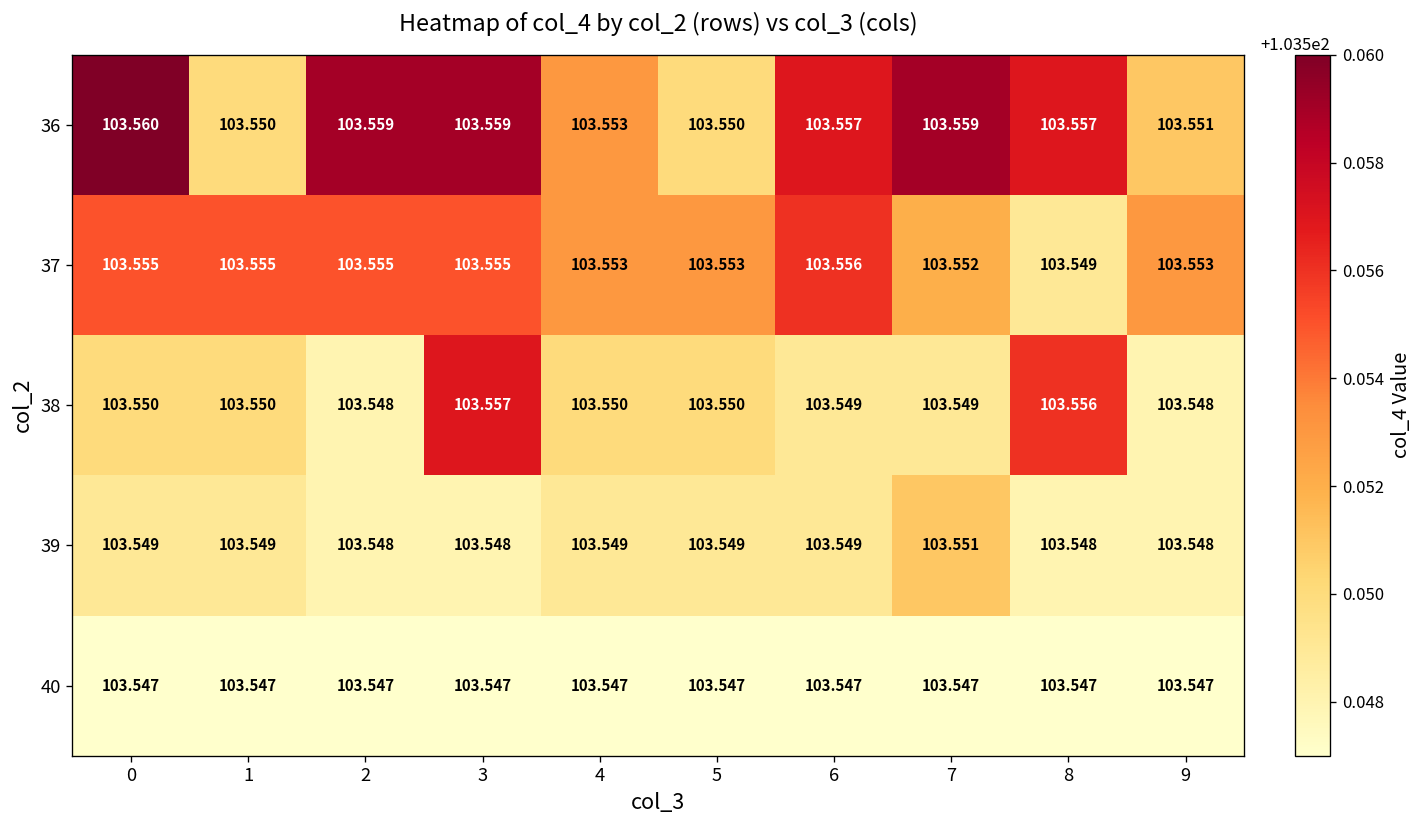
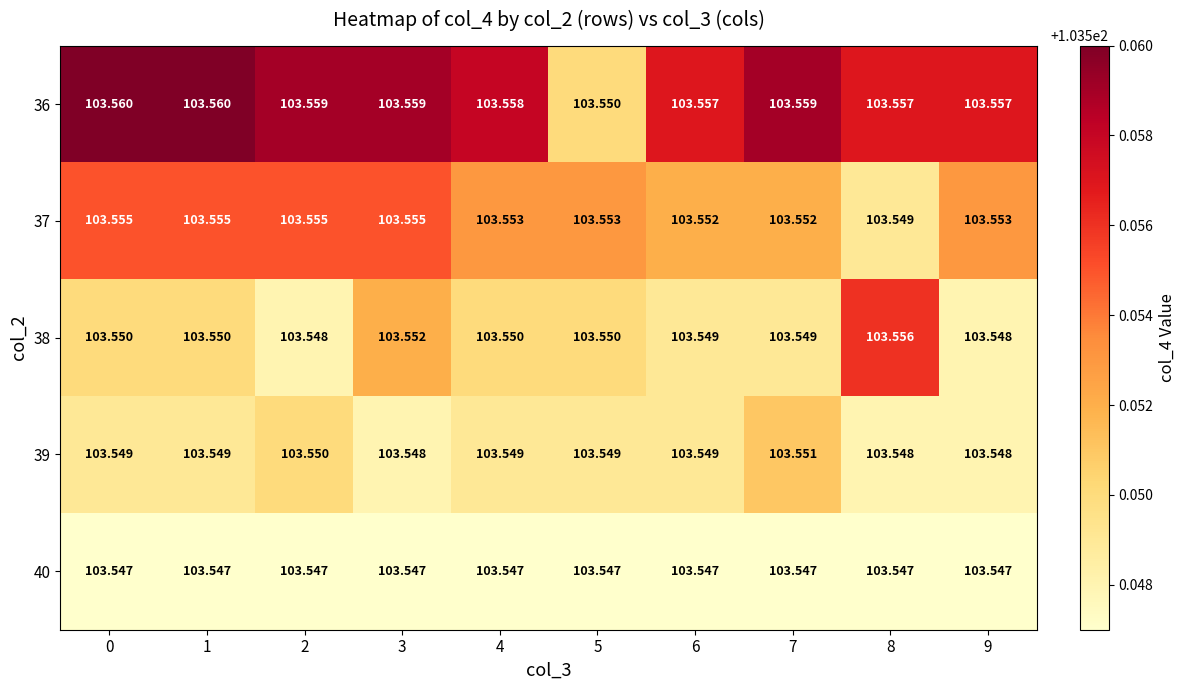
  {
    "36": {
      "0": 103.560,
-     "1": 103.550,
+     "1": 103.560,
      "2": 103.559,
      "3": 103.559,
-     "4": 103.553,
+     "4": 103.558,
      "5": 103.550,
      "6": 103.557,
      "7": 103.559,
      "8": 103.557,
-     "9": 103.551
+     "9": 103.557
    },
    "37": {
      "0": 103.555,
      "1": 103.555,
      "2": 103.555,
      "3": 103.555,
      "4": 103.553,
      "5": 103.553,
-     "6": 103.556,
+     "6": 103.552,
      "7": 103.552,
      "8": 103.549,
      "9": 103.553
    },
    "38": {
      "0": 103.550,
      "1": 103.550,
      "2": 103.548,
-     "3": 103.557,
+     "3": 103.552,
      "4": 103.550,
      "5": 103.550,
      "6": 103.549,
      "7": 103.549,
      "8": 103.556,
      "9": 103.548
    },
    "39": {
      "0": 103.549,
      "1": 103.549,
-     "2": 103.548,
+     "2": 103.550,
      "3": 103.548,
      "4": 103.549,
      "5": 103.549,
      "6": 103.549,
      "7": 103.551,
      "8": 103.548,
      "9": 103.548
    },
    "40": {
      "0": 103.547,
      "1": 103.547,
      "2": 103.547,
      "3": 103.547,
      "4": 103.547,
      "5": 103.547,
      "6": 103.547,
      "7": 103.547,
      "8": 103.547,
      "9": 103.547
    }
  }
